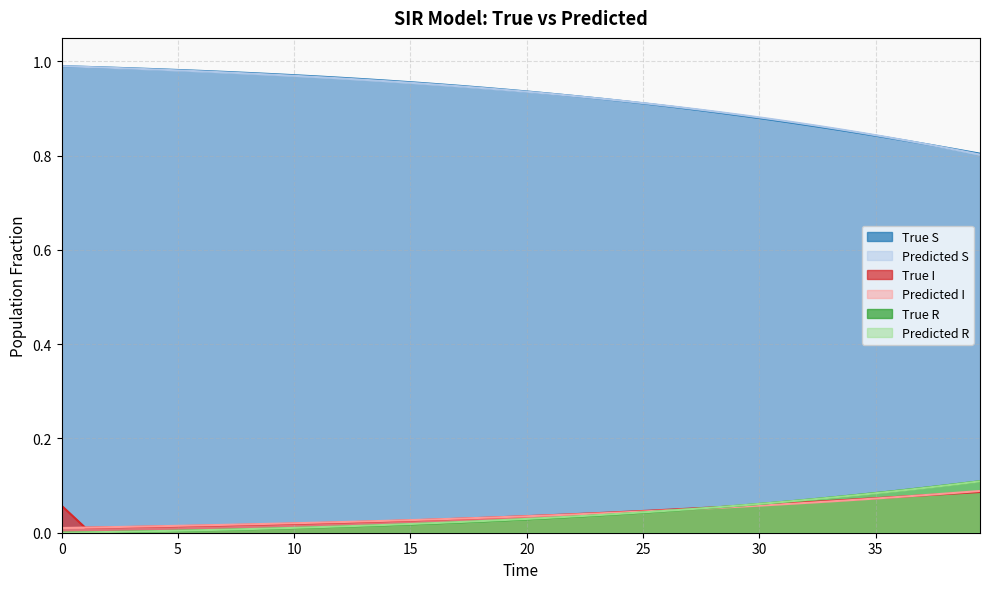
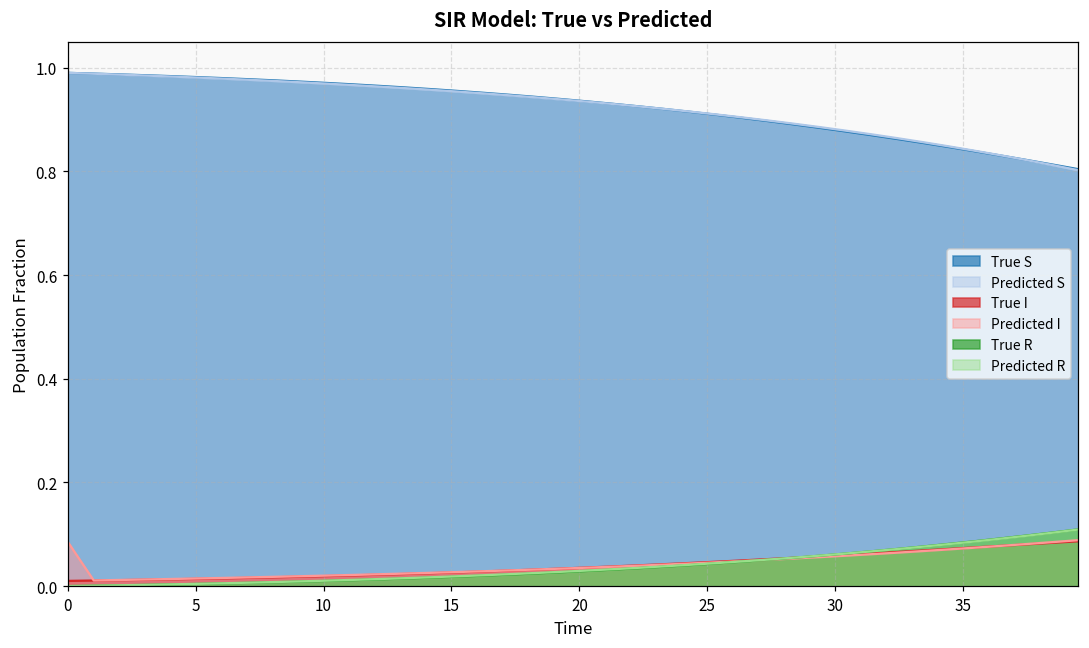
  {
    "True I": {
-     "0": 0.06
+     "0": 0.01
    },
    "Predicted I": {
-     "0": 0.01
+     "0": 0.09
    }
  }
